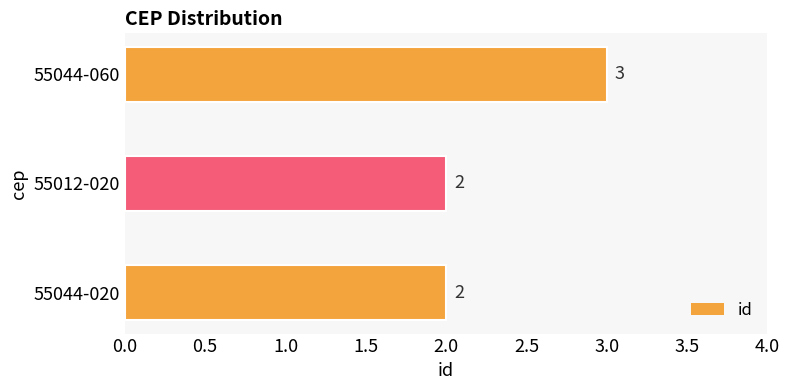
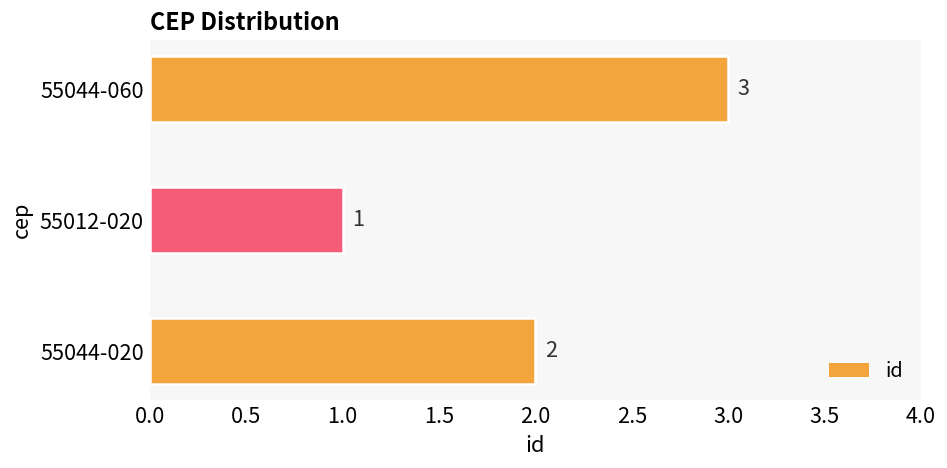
  {
    "55044-060": 3,
-   "55012-020": 2,
+   "55012-020": 1,
    "55044-020": 2
  }
